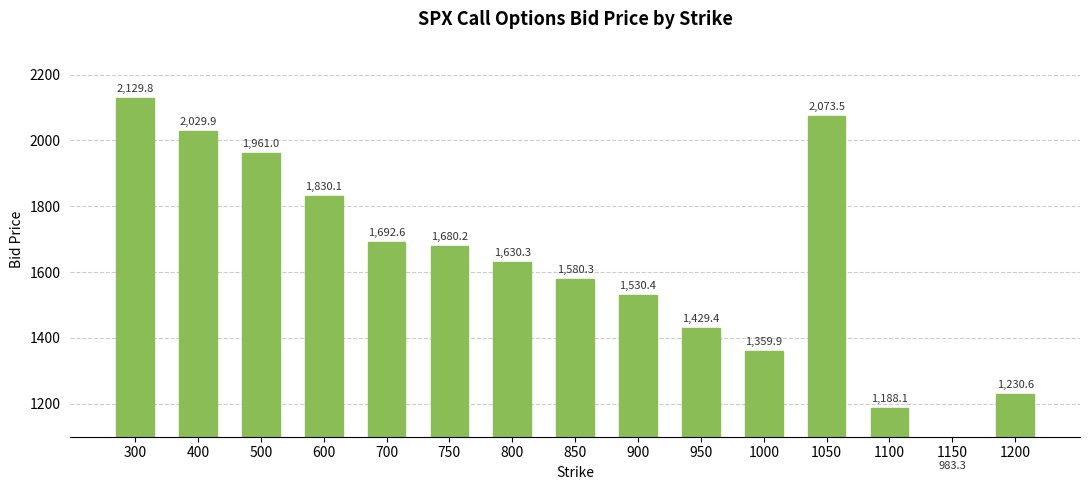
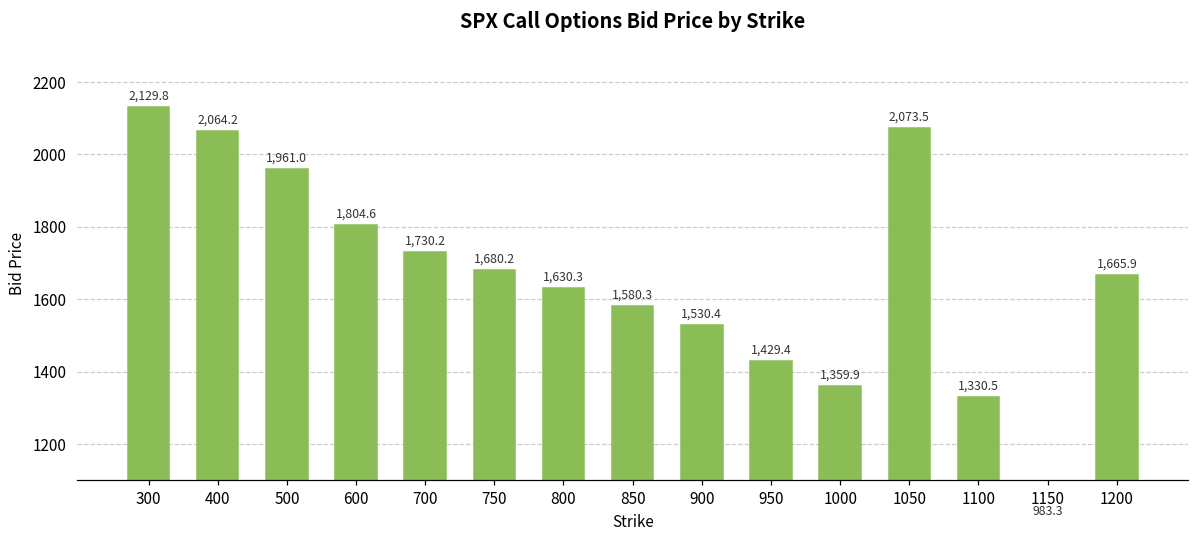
  {
    "300": "2,129.8",
-   "400": "2,029.9",
+   "400": "2,064.2",
    "500": "1,961.0",
-   "600": "1,830.1",
-   "700": "1,692.6",
+   "600": "1,804.6",
+   "700": "1,730.2",
    "750": "1,680.2",
    "800": "1,630.3",
    "850": "1,580.3",
    "900": "1,530.4",
    "950": "1,429.4",
    "1000": "1,359.9",
    "1050": "2,073.5",
-   "1100": "1,188.1",
-   "1200": "1,230.6"
+   "1100": "1,330.5",
+   "1200": "1,665.9"
  }
